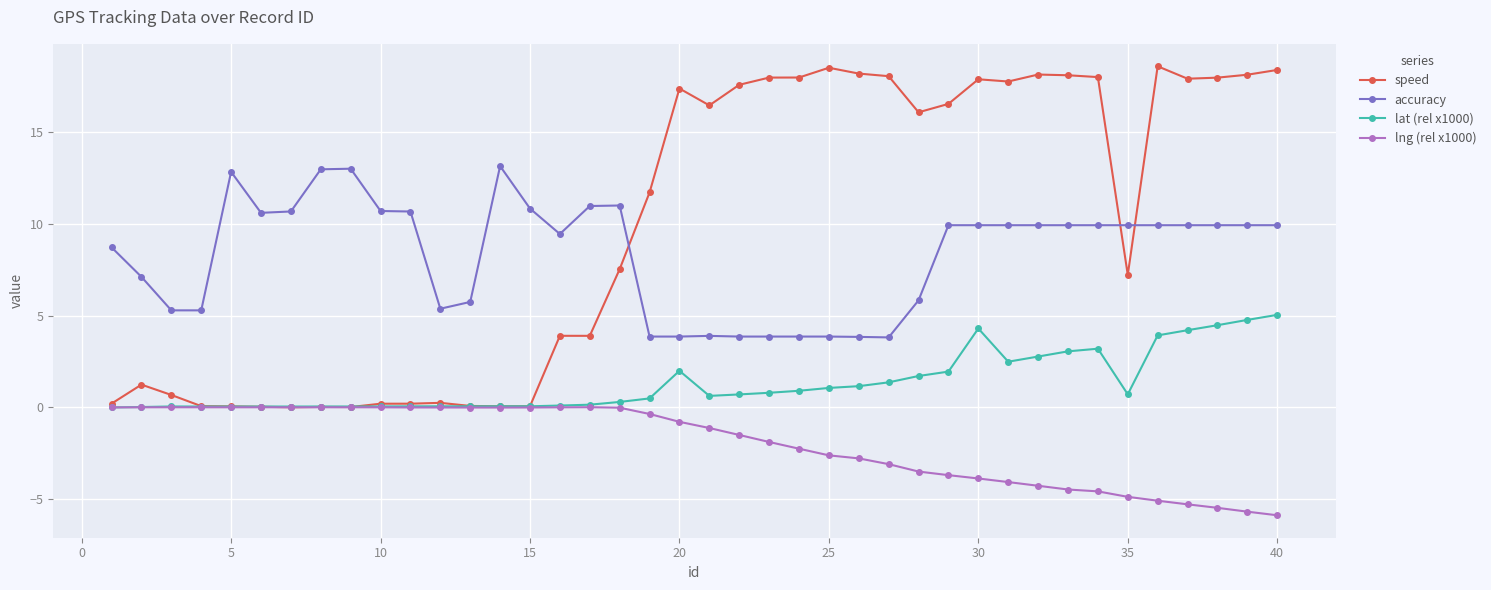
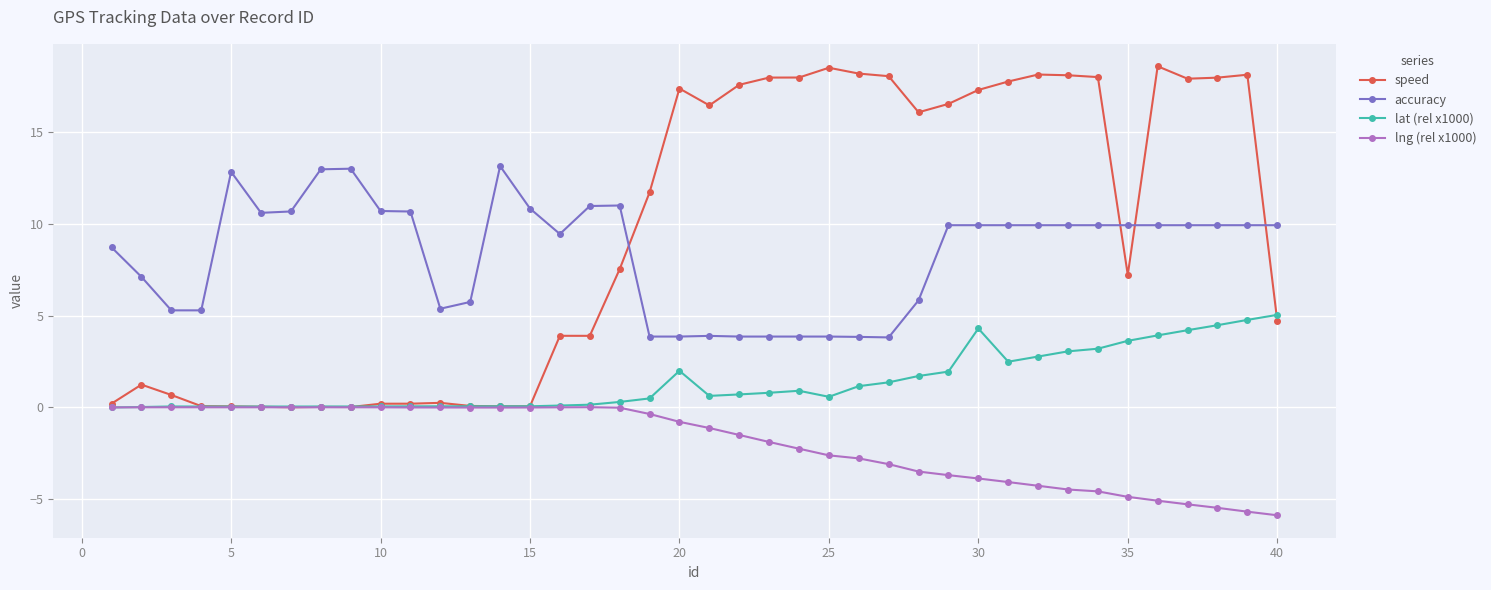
  {
    "speed": {
      "10": 0.2,
      "20": 17.4,
      "25": 18.5,
-     "30": 17.9,
+     "30": 17.3,
      "35": 7.2,
-     "40": 18.4
+     "40": 4.7
    },
    "lat (rel x1000)": {
      "20": 2.0,
-     "25": 1.1,
+     "25": 0.6,
      "30": 4.3,
-     "35": 0.7,
+     "35": 3.6,
      "40": 5.0
    }
  }
